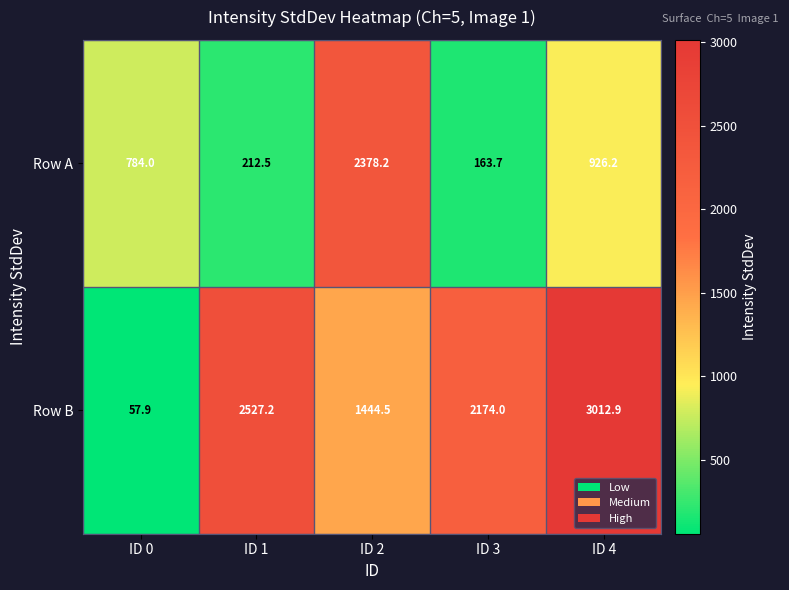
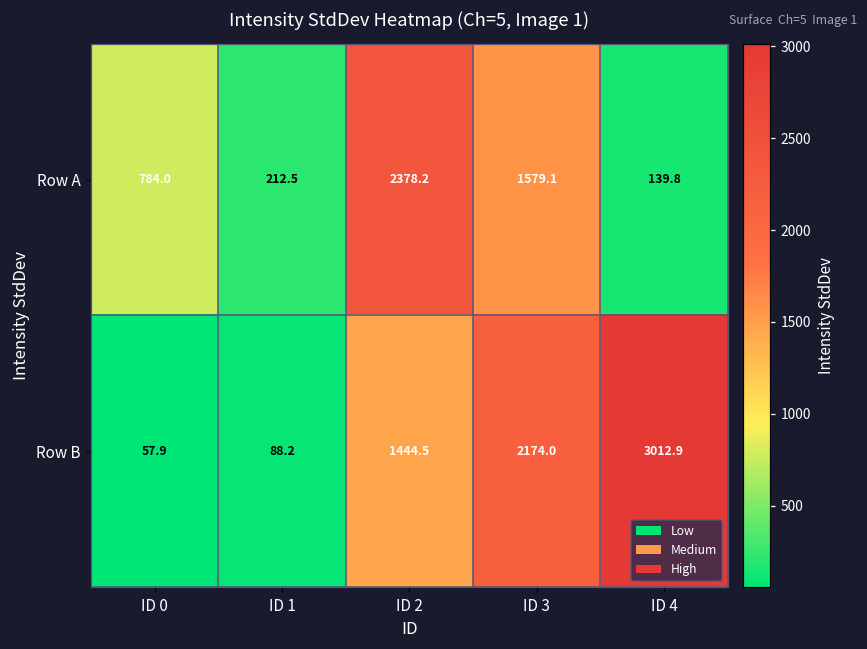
  {
    "Row A": {
      "ID 0": 784.0,
      "ID 1": 212.5,
      "ID 2": 2378.2,
-     "ID 3": 163.7,
-     "ID 4": 926.2
+     "ID 3": 1579.1,
+     "ID 4": 139.8
    },
    "Row B": {
      "ID 0": 57.9,
-     "ID 1": 2527.2,
+     "ID 1": 88.2,
      "ID 2": 1444.5,
      "ID 3": 2174.0,
      "ID 4": 3012.9
    }
  }
